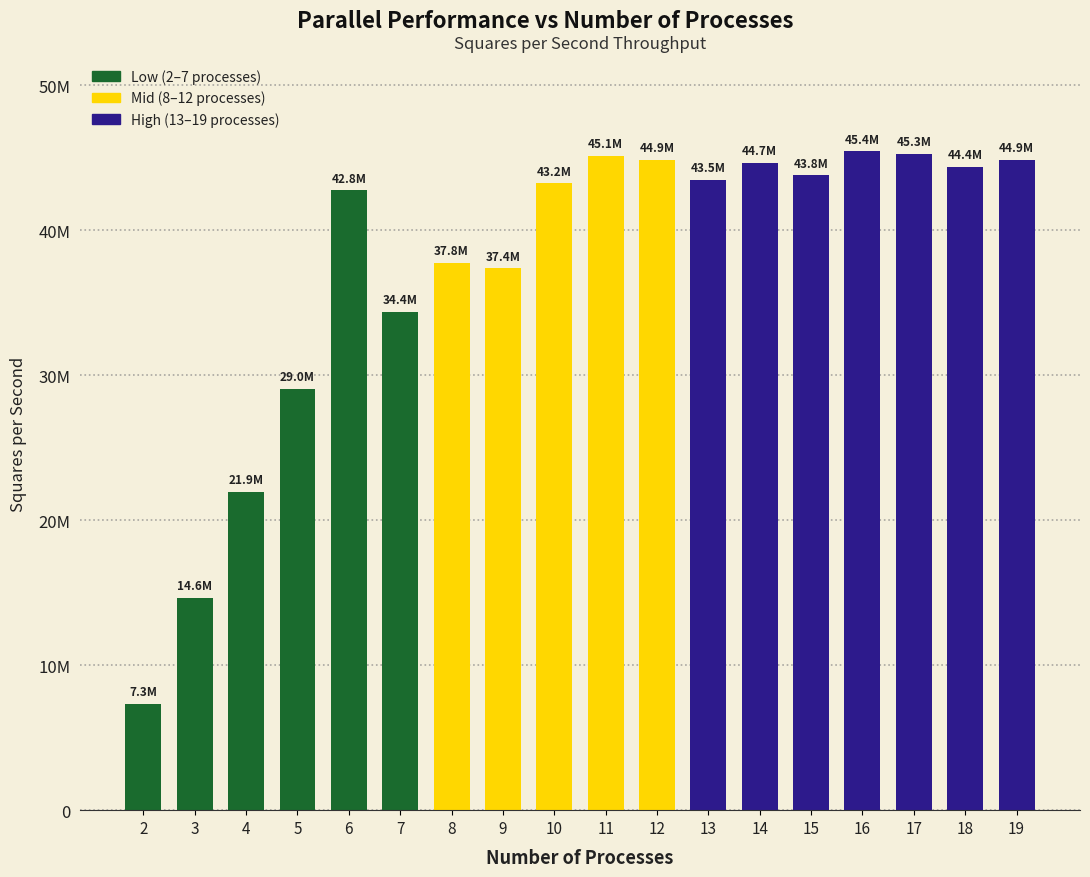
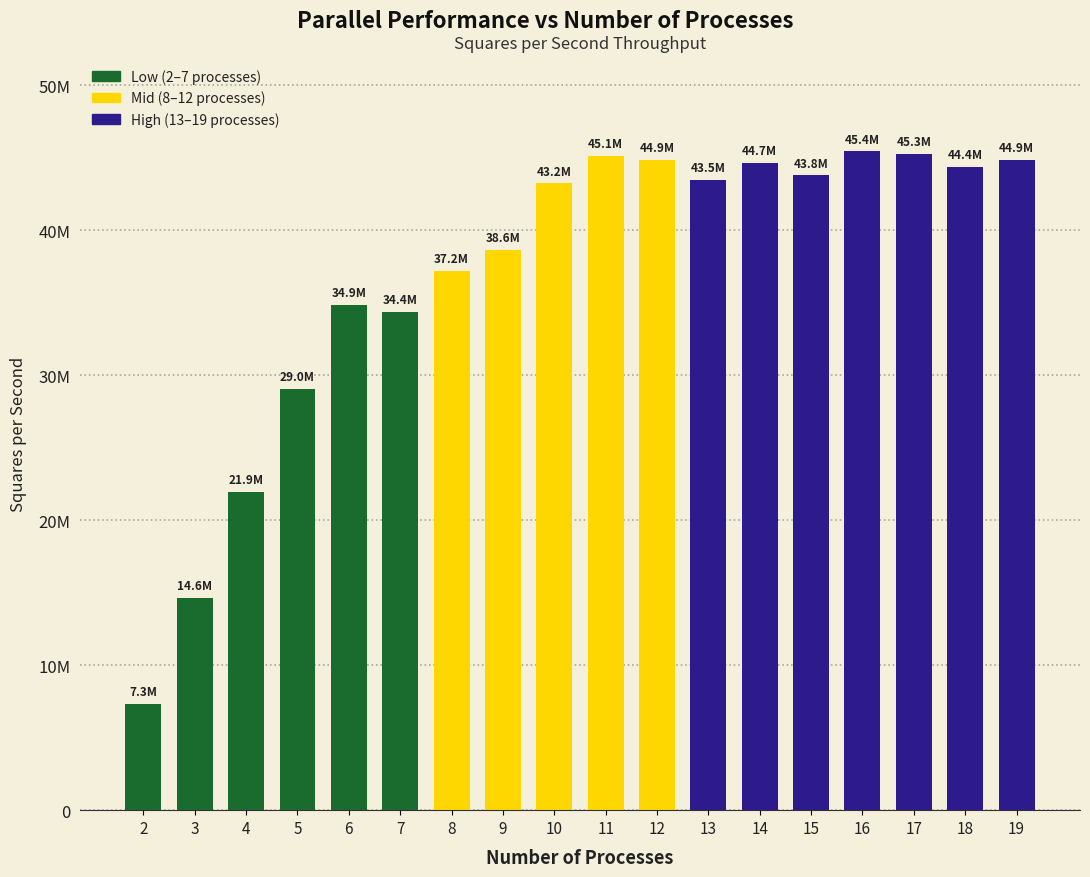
  {
    "2": "7.3M",
    "3": "14.6M",
    "4": "21.9M",
    "5": "29.0M",
-   "6": "42.8M",
+   "6": "34.9M",
    "7": "34.4M",
-   "8": "37.8M",
-   "9": "37.4M",
+   "8": "37.2M",
+   "9": "38.6M",
    "10": "43.2M",
    "11": "45.1M",
    "12": "44.9M",
    "13": "43.5M",
    "14": "44.7M",
    "15": "43.8M",
    "16": "45.4M",
    "17": "45.3M",
    "18": "44.4M",
    "19": "44.9M"
  }
